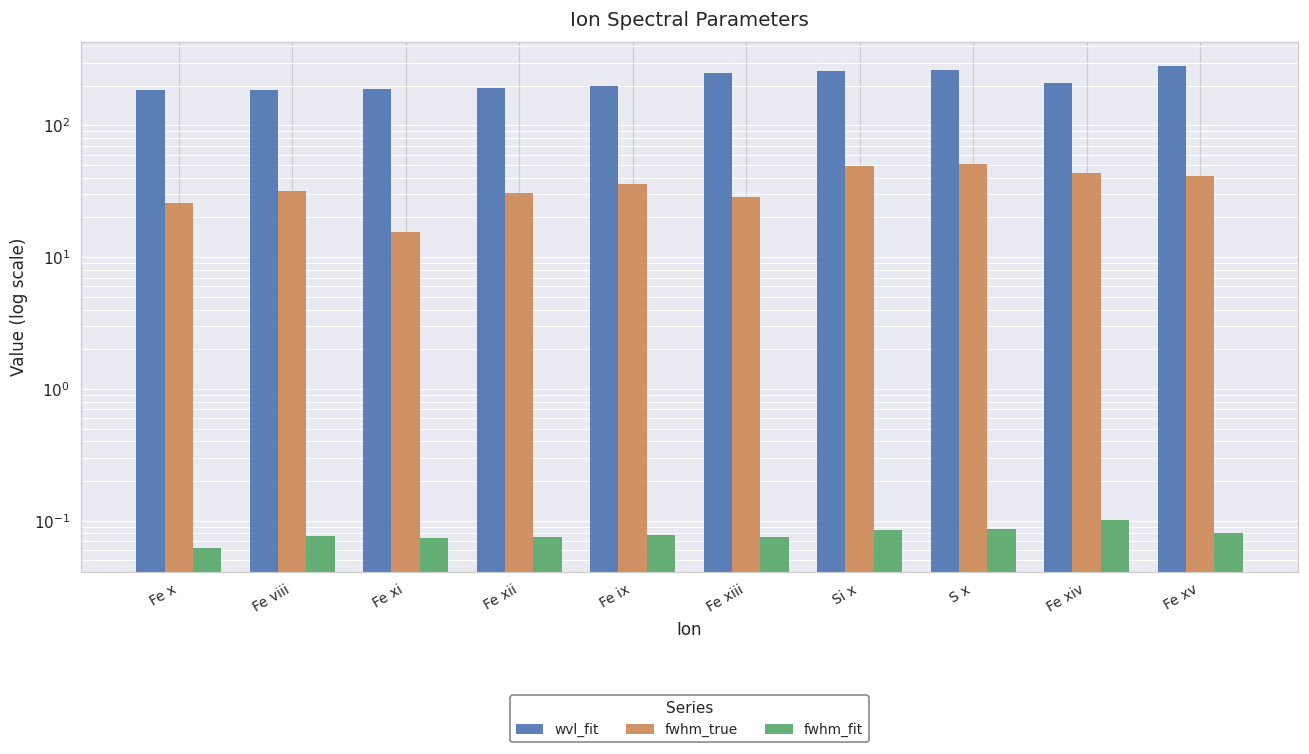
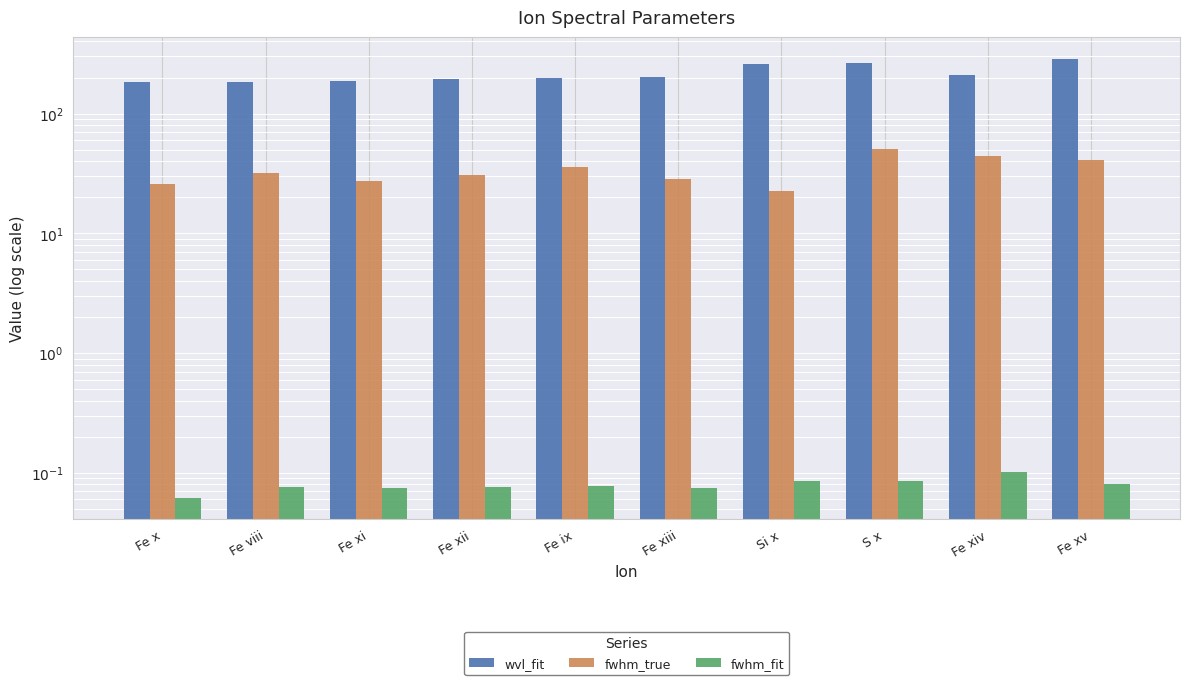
  {
    "wvl_fit": {
      "Fe x": 180,
      "Fe viii": 190,
      "Fe xi": 190,
      "Fe xii": 190,
      "Fe ix": 200,
-     "Fe xiii": 250,
+     "Fe xiii": 200,
      "Si x": 260,
      "S x": 260,
      "Fe xiv": 210,
      "Fe xv": 280
    },
    "fwhm_true": {
      "Fe x": 26,
      "Fe viii": 32,
-     "Fe xi": 15,
+     "Fe xi": 27,
      "Fe xii": 31,
      "Fe ix": 36,
      "Fe xiii": 28,
-     "Si x": 49,
+     "Si x": 22,
      "S x": 51,
      "Fe xiv": 44,
      "Fe xv": 41
    },
    "fwhm_fit": {
      "Fe x": 0.06,
      "Fe viii": 0.08,
      "Fe xi": 0.07,
      "Fe xii": 0.08,
      "Fe ix": 0.08,
      "Fe xiii": 0.07,
      "Si x": 0.08,
      "S x": 0.09,
      "Fe xiv": 0.10,
      "Fe xv": 0.08
    }
  }
